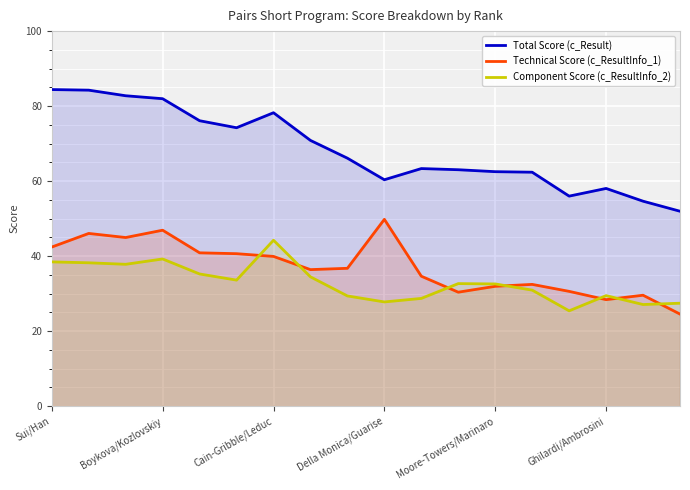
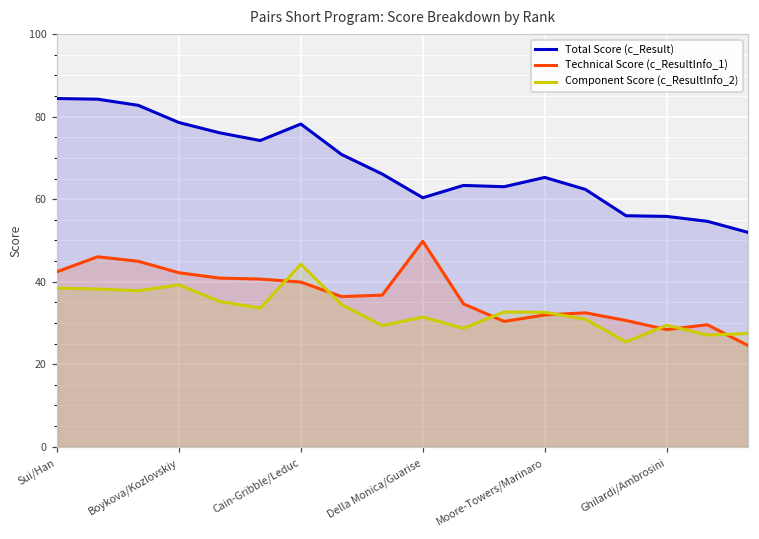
  {
    "Total Score (c_Result)": {
      "Sui/Han": 84,
-     "Boykova/Kozlovskiy": 82,
+     "Boykova/Kozlovskiy": 79,
      "Cain-Gribble/Leduc": 78,
      "Della Monica/Guarise": 60,
-     "Moore-Towers/Marinaro": 63,
-     "Ghilardi/Ambrosini": 58
+     "Moore-Towers/Marinaro": 65,
+     "Ghilardi/Ambrosini": 56
    },
    "Technical Score (c_ResultInfo_1)": {
      "Sui/Han": 42,
-     "Boykova/Kozlovskiy": 47,
+     "Boykova/Kozlovskiy": 42,
      "Cain-Gribble/Leduc": 40,
      "Della Monica/Guarise": 50,
      "Ghilardi/Ambrosini": 28
    },
    "Component Score (c_ResultInfo_2)": {
      "Sui/Han": 38,
      "Boykova/Kozlovskiy": 39,
      "Cain-Gribble/Leduc": 44,
-     "Della Monica/Guarise": 28,
+     "Della Monica/Guarise": 31,
      "Ghilardi/Ambrosini": 29
    }
  }
